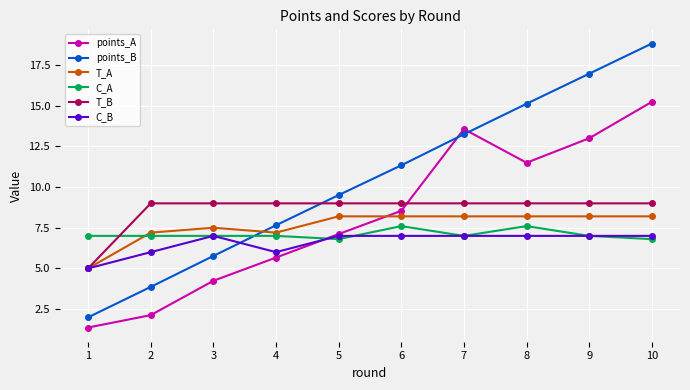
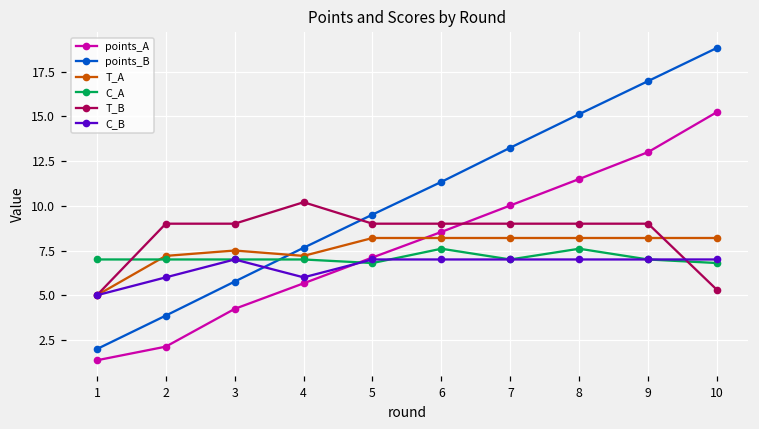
  {
    "points_A": {
      "1": 1.4,
      "2": 2.1,
      "3": 4.2,
      "4": 5.7,
      "6": 8.5,
-     "7": 13.6,
+     "7": 10.0,
      "8": 11.5,
      "9": 13.0,
      "10": 15.2
    },
    "points_B": {
      "1": 2.0,
      "2": 3.9,
      "3": 5.8,
      "4": 7.7,
      "5": 9.5,
      "6": 11.3,
      "7": 13.2,
      "8": 15.1,
      "9": 17.0,
      "10": 18.8
    },
    "T_A": {
      "2": 7.2,
      "3": 7.5,
      "4": 7.2,
      "5": 8.2,
      "6": 8.2,
      "7": 8.2,
      "8": 8.2,
      "9": 8.2,
      "10": 8.2
    },
    "C_A": {
      "1": 7.0,
      "2": 7.0,
      "4": 7.0,
      "5": 6.8,
      "6": 7.6,
      "8": 7.6,
      "10": 6.8
    },
    "T_B": {
      "2": 9.0,
      "3": 9.0,
-     "4": 9.0,
+     "4": 10.2,
      "5": 9.0,
      "6": 9.0,
      "7": 9.0,
      "8": 9.0,
      "9": 9.0,
-     "10": 9.0
+     "10": 5.3
    },
    "C_B": {
      "2": 6.0,
      "4": 6.0,
      "6": 7.0,
      "8": 7.0,
      "10": 7.0
    }
  }
